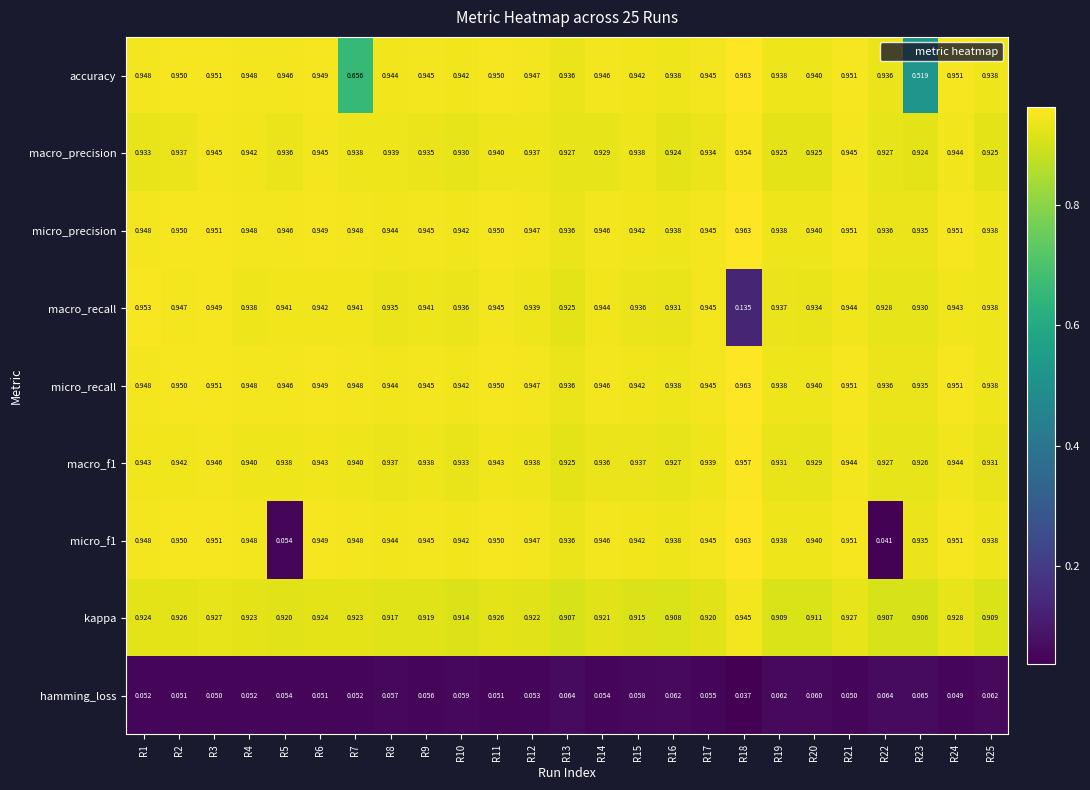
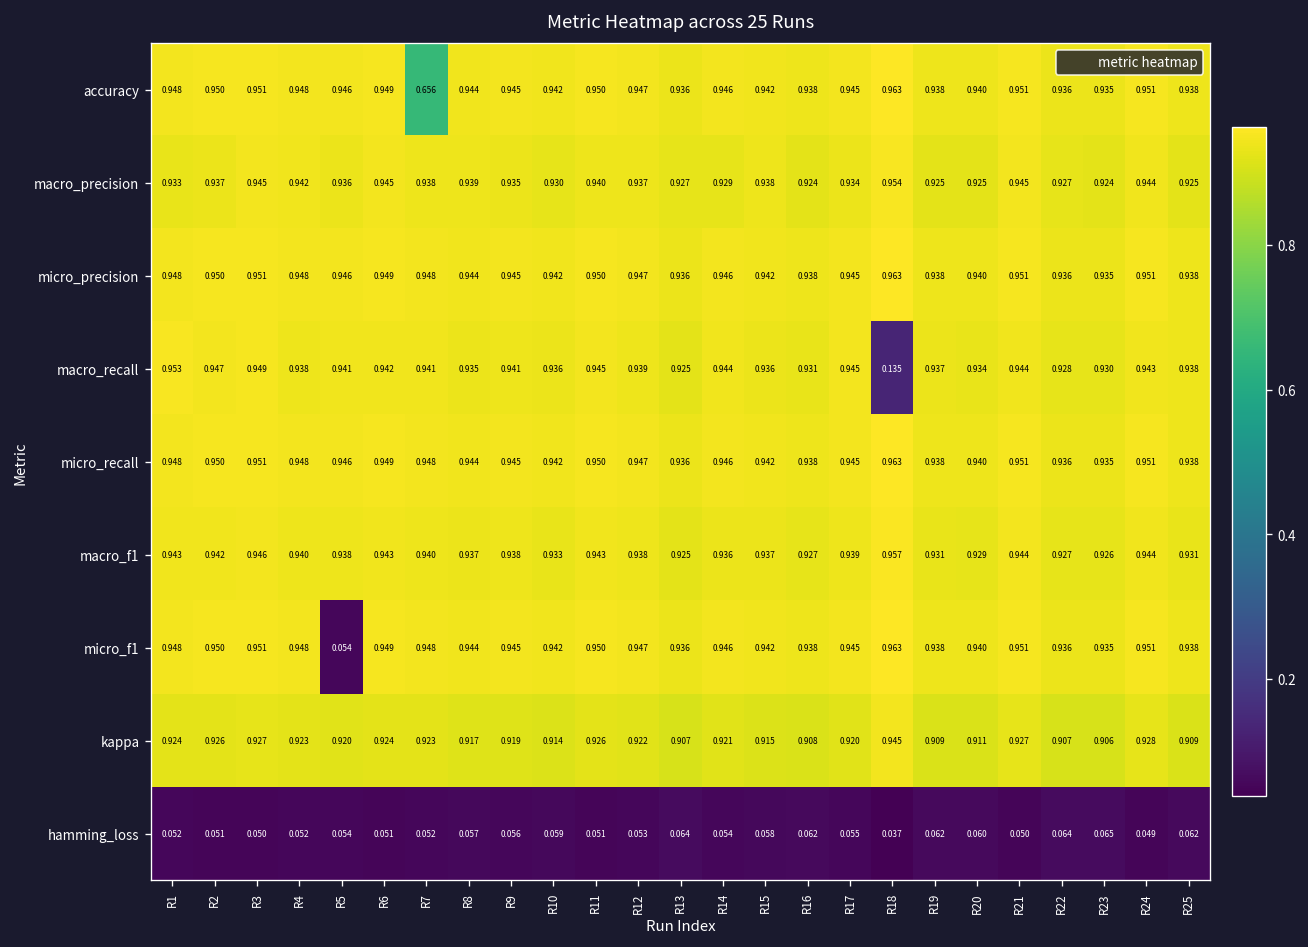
  {
    "accuracy": {
      "R1": 0.948,
      "R2": 0.950,
      "R3": 0.951,
      "R4": 0.948,
      "R5": 0.946,
      "R6": 0.949,
      "R7": 0.656,
      "R8": 0.944,
      "R9": 0.945,
      "R10": 0.942,
      "R11": 0.950,
      "R12": 0.947,
      "R13": 0.936,
      "R14": 0.946,
      "R15": 0.942,
      "R16": 0.938,
      "R17": 0.945,
      "R18": 0.963,
      "R19": 0.938,
      "R20": 0.940,
      "R21": 0.951,
      "R22": 0.936,
-     "R23": 0.519,
+     "R23": 0.935,
      "R24": 0.951,
      "R25": 0.938
    },
    "micro_f1": {
      "R1": 0.948,
      "R2": 0.950,
      "R3": 0.951,
      "R4": 0.948,
      "R5": 0.054,
      "R6": 0.949,
      "R7": 0.948,
      "R8": 0.944,
      "R9": 0.945,
      "R10": 0.942,
      "R11": 0.950,
      "R12": 0.947,
      "R13": 0.936,
      "R14": 0.946,
      "R15": 0.942,
      "R16": 0.938,
      "R17": 0.945,
      "R18": 0.963,
      "R19": 0.938,
      "R20": 0.940,
      "R21": 0.951,
-     "R22": 0.041,
+     "R22": 0.936,
      "R23": 0.935,
      "R24": 0.951,
      "R25": 0.938
    }
  }
